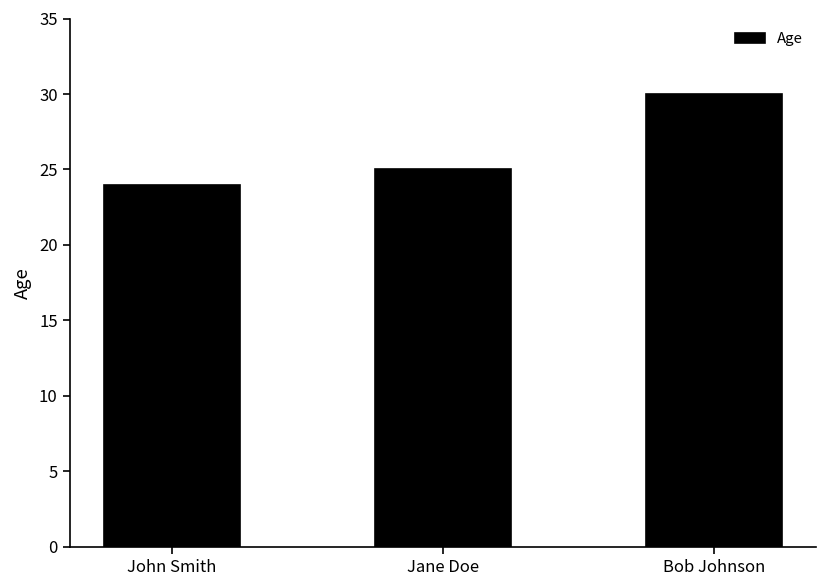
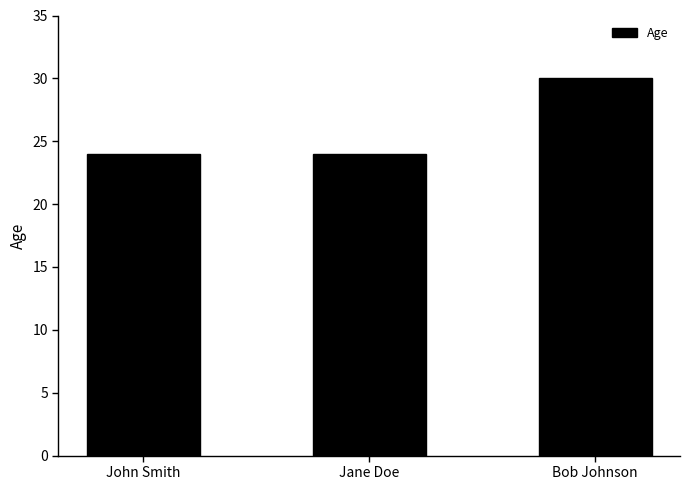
  {
    "John Smith": 24,
-   "Jane Doe": 25,
+   "Jane Doe": 24,
    "Bob Johnson": 30
  }
